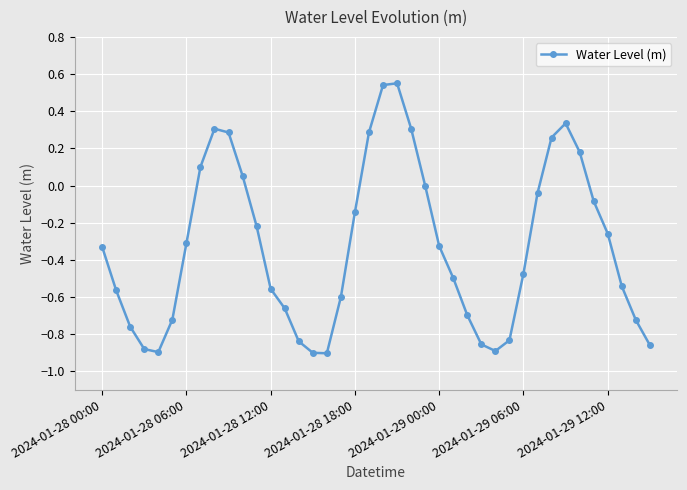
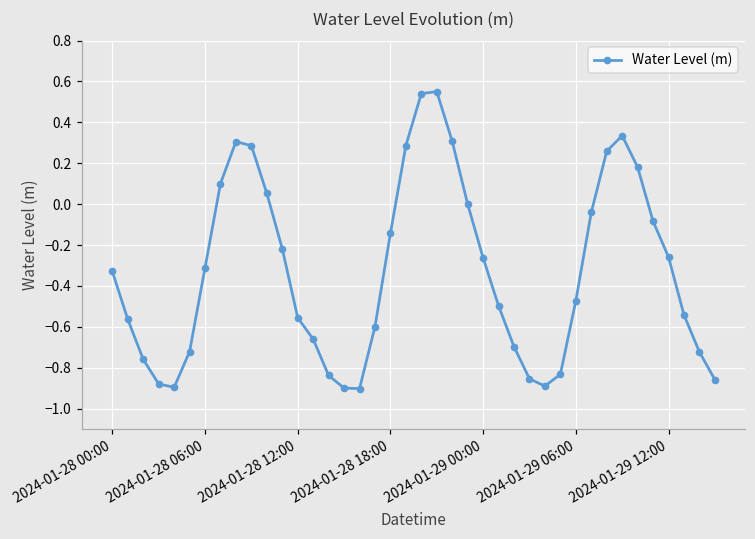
  {
    "2024-01-28 00:00": -0.33,
    "2024-01-28 06:00": -0.31,
    "2024-01-28 12:00": -0.56,
    "2024-01-28 18:00": -0.14,
-   "2024-01-29 00:00": -0.33,
+   "2024-01-29 00:00": -0.26,
    "2024-01-29 06:00": -0.47,
    "2024-01-29 12:00": -0.26
  }
